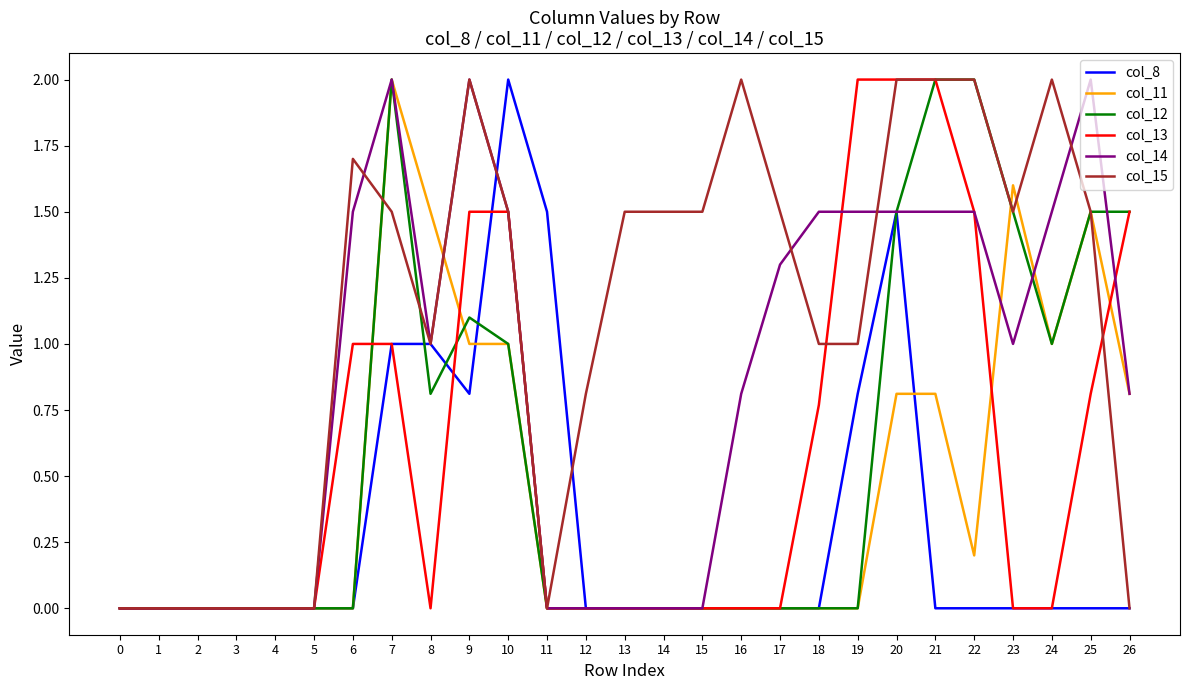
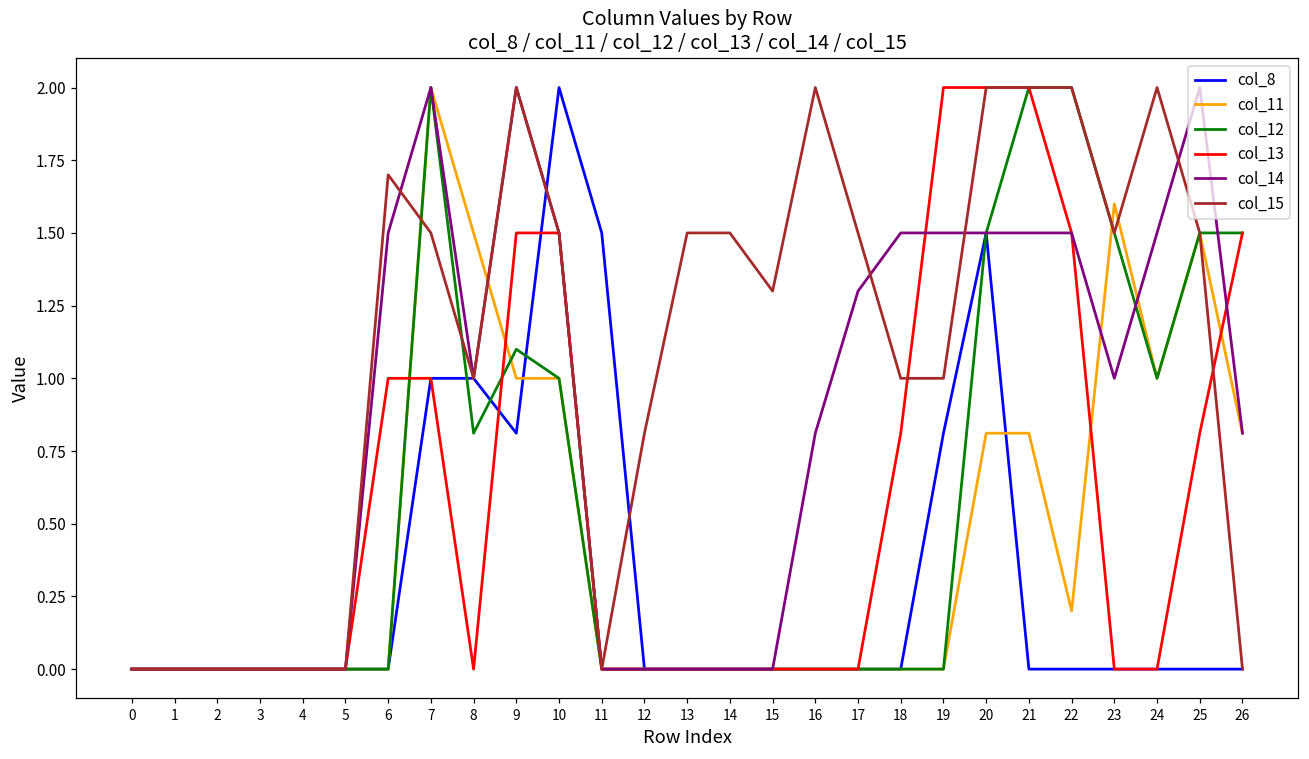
  {
    "col_8": {
      "9": 0.81,
      "10": 2.00,
      "11": 1.50,
      "19": 0.81,
      "21": 0.00,
      "22": 0.00,
      "25": 0.00
    },
    "col_11": {
      "8": 1.50,
      "9": 1.00,
      "20": 0.81,
      "21": 0.81,
      "22": 0.20,
      "23": 1.60
    },
    "col_12": {
      "8": 0.81,
      "9": 1.10
    },
    "col_13": {
      "6": 1.00,
      "8": 0.00,
      "9": 1.50,
-     "18": 0.77,
+     "18": 0.81,
      "19": 2.00,
      "25": 0.81
    },
    "col_14": {
      "6": 1.50,
      "16": 0.81,
      "17": 1.30,
      "18": 1.50,
      "19": 1.50,
      "21": 1.50,
      "23": 1.00,
      "24": 1.50
    },
    "col_15": {
      "6": 1.7,
      "7": 1.5,
      "12": 0.81,
      "13": 1.5,
      "14": 1.5,
-     "15": 1.5,
+     "15": 1.3,
      "16": 2.0,
      "17": 1.5,
      "18": 1.0,
      "19": 1.0,
      "24": 2.0
    }
  }
